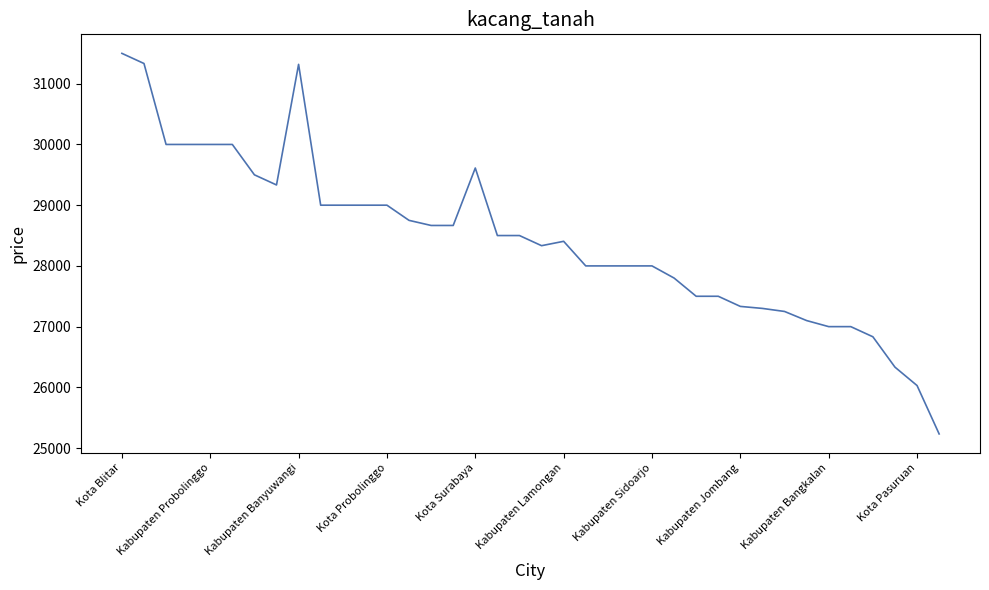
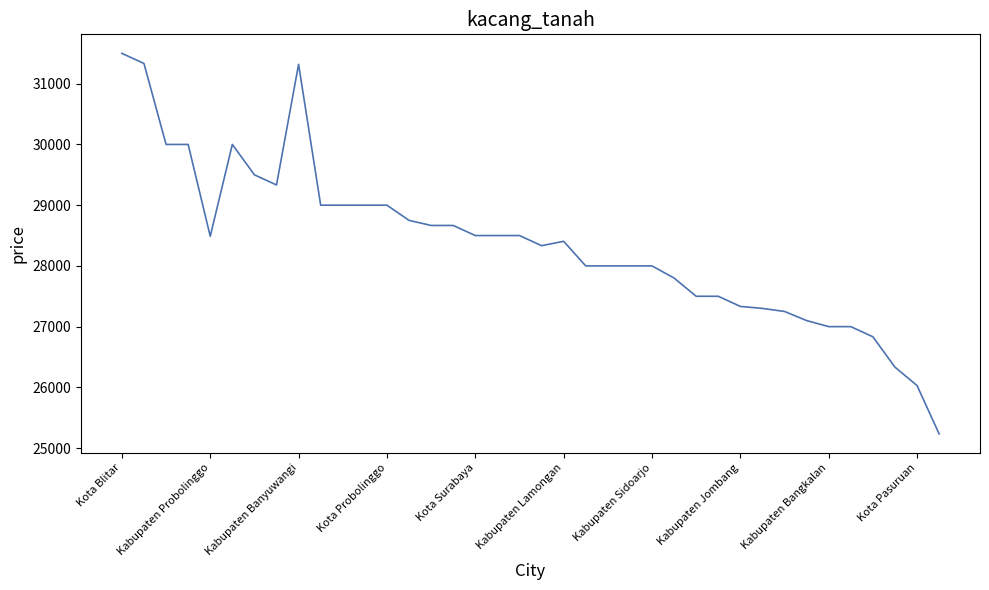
  {
    "Kota Blitar": 31500,
-   "Kabupaten Probolinggo": 30000,
+   "Kabupaten Probolinggo": 28500,
    "Kabupaten Banyuwangi": 31300,
    "Kota Probolinggo": 29000,
-   "Kota Surabaya": 29600,
+   "Kota Surabaya": 28500,
    "Kabupaten Lamongan": 28400,
    "Kabupaten Sidoarjo": 28000,
    "Kabupaten Jombang": 27300,
    "Kabupaten Bangkalan": 27000,
    "Kota Pasuruan": 26000
  }
